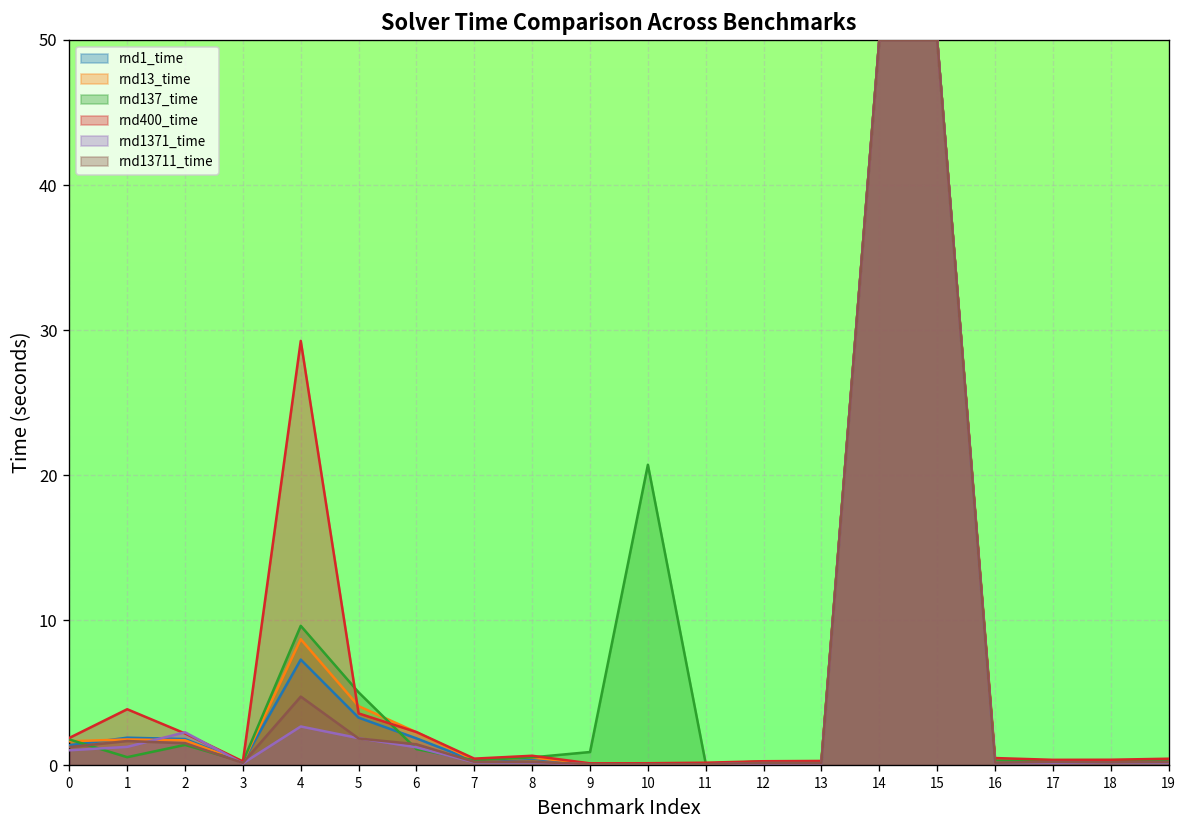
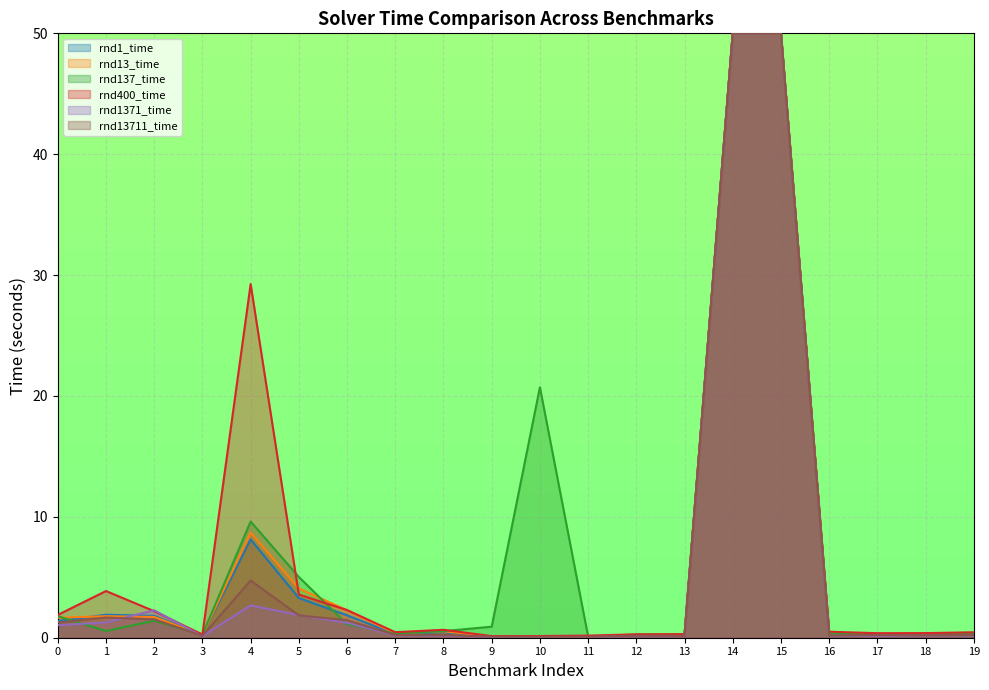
  {
    "rnd1_time": {
-     "4": 7.3,
+     "4": 8.1,
      "5": 3.3,
      "6": 1.9
    },
    "rnd137_time": {
      "1": 0.6,
      "4": 9.6,
      "5": 5.0,
      "9": 0.9,
      "10": 20.7
    },
    "rnd1371_time": {
      "0": 1.0,
      "1": 1.3,
      "4": 2.7
    }
  }
